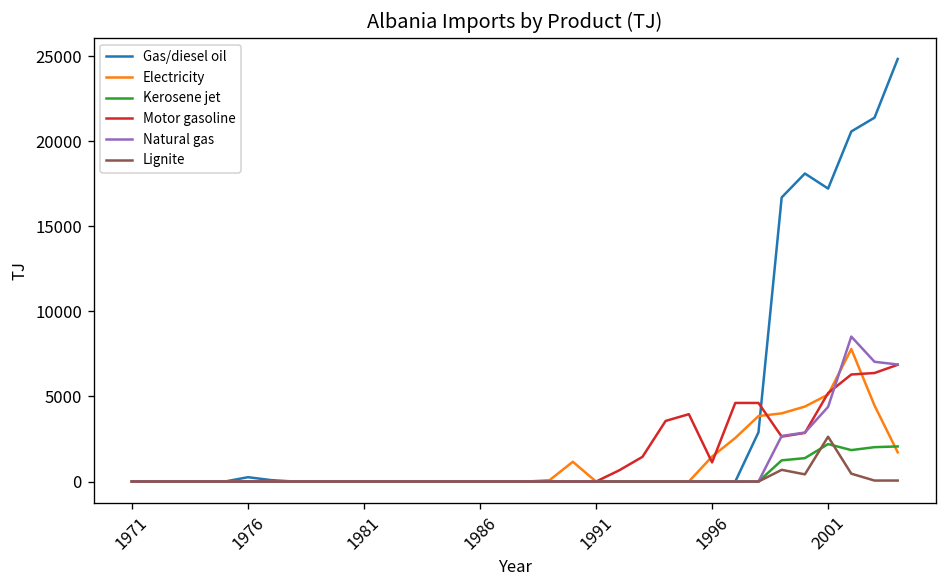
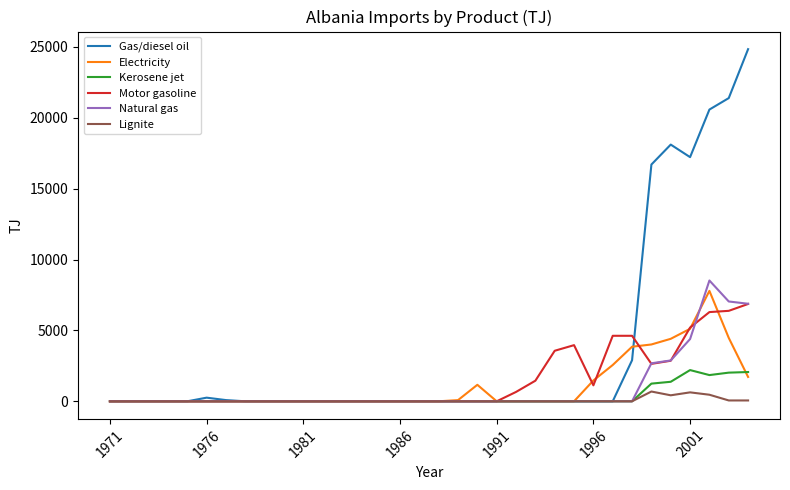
  {
    "Gas/diesel oil": {
      "1976": 300,
      "2001": 17200
    },
    "Electricity": {
      "1996": 1500
    },
    "Kerosene jet": {
      "2001": 2200
    },
    "Motor gasoline": {
      "1996": 1100
    },
    "Natural gas": {
      "2001": 4400
    },
    "Lignite": {
-     "2001": 2600
+     "2001": 600
    }
  }
